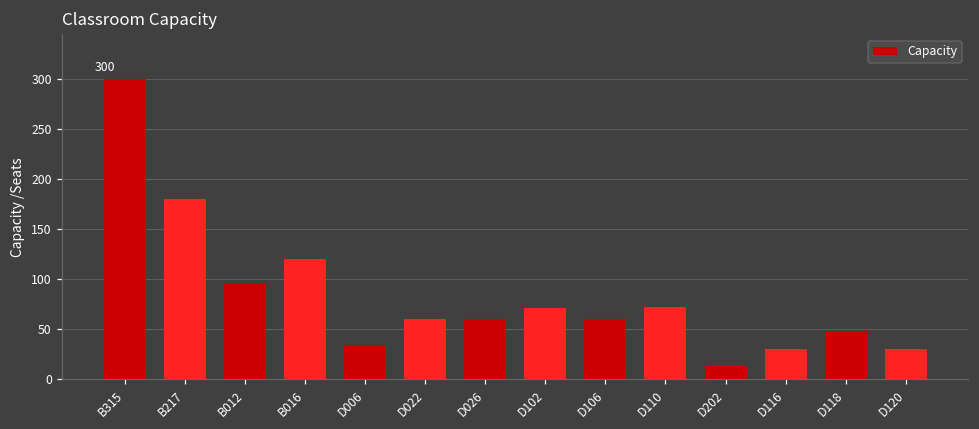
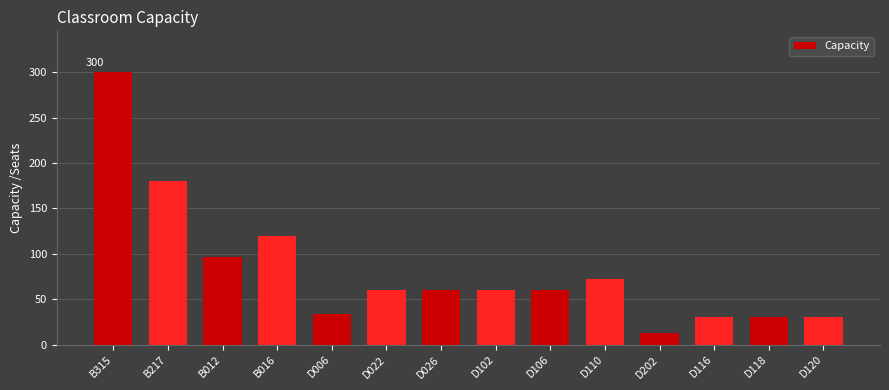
  {
    "B217": 180,
    "B012": 100,
    "B016": 120,
    "D006": 30,
    "D022": 60,
    "D026": 60,
-   "D102": 70,
+   "D102": 60,
    "D106": 60,
    "D110": 70,
    "D202": 10,
    "D116": 30,
-   "D118": 50,
+   "D118": 30,
    "D120": 30
  }
